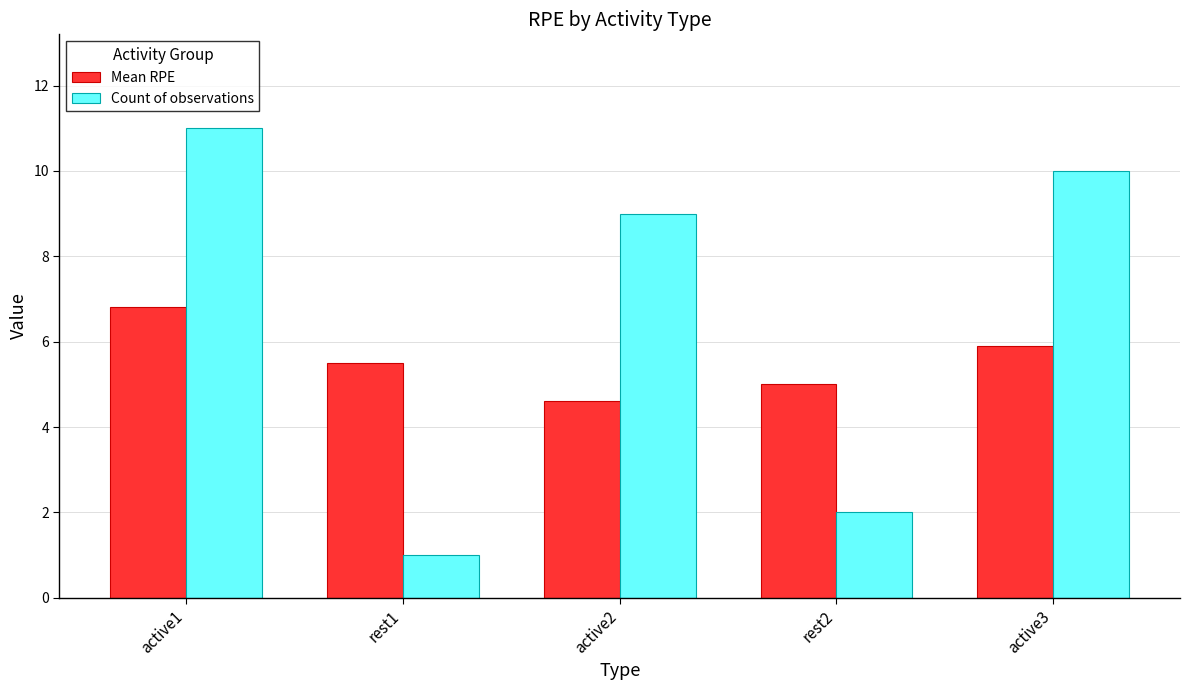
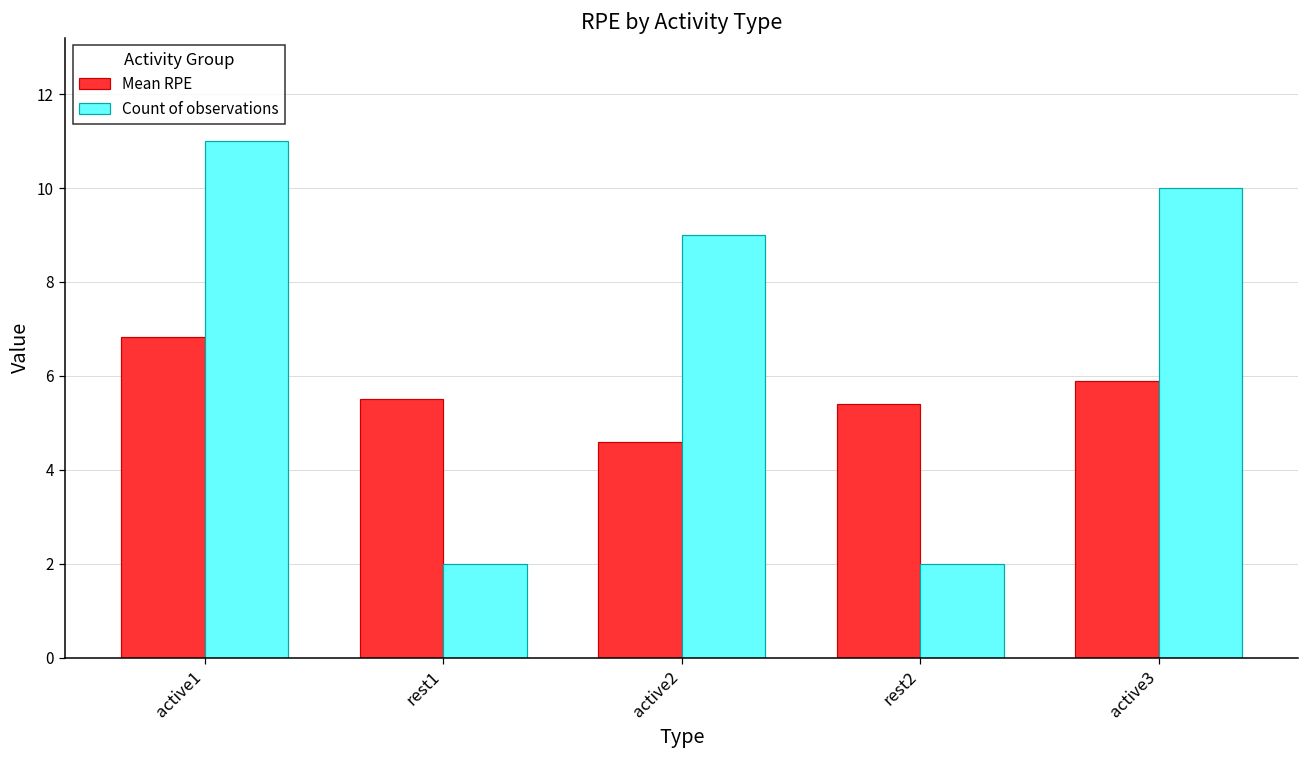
  {
    "Mean RPE": {
      "active1": 6.8,
      "rest1": 5.5,
      "active2": 4.6,
-     "rest2": 5.0,
+     "rest2": 5.4,
      "active3": 5.9
    },
    "Count of observations": {
      "active1": 11,
-     "rest1": 1,
+     "rest1": 2,
      "active2": 9,
      "rest2": 2,
      "active3": 10
    }
  }
